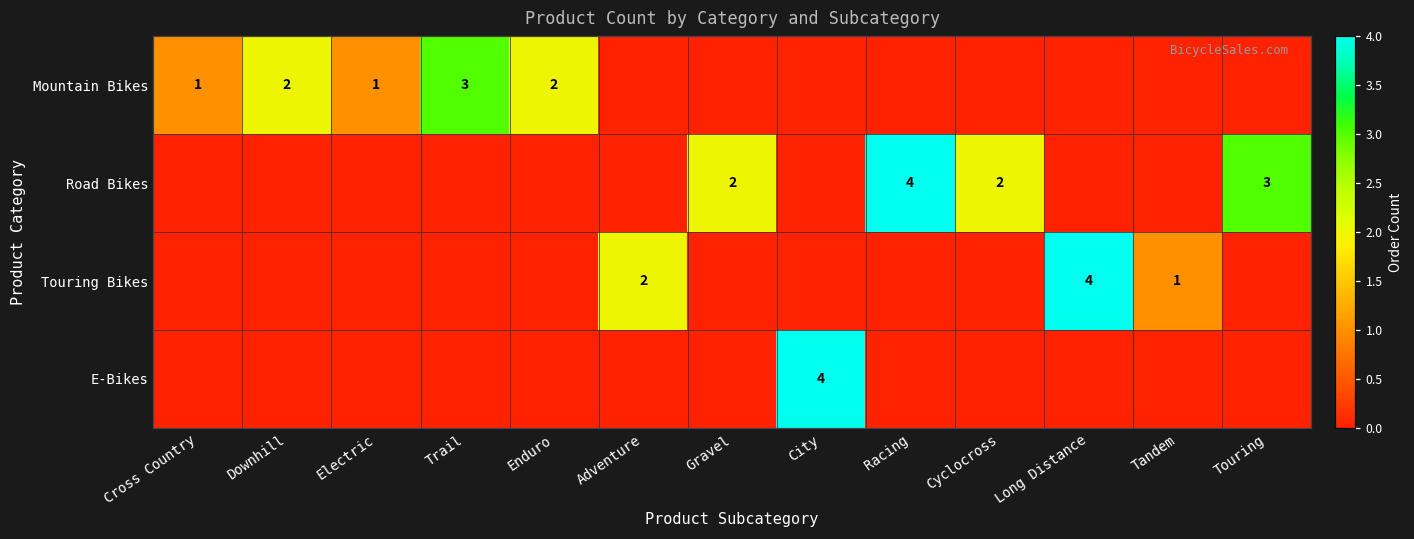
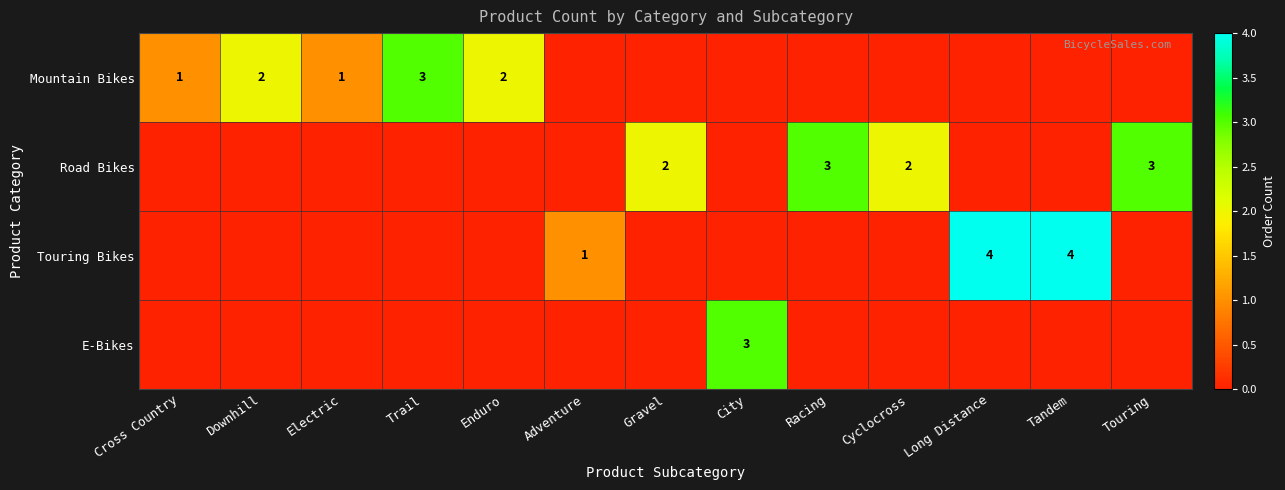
  {
    "Mountain Bikes": {
      "Cross Country": 1,
      "Downhill": 2,
      "Electric": 1,
      "Trail": 3,
      "Enduro": 2
    },
    "Road Bikes": {
      "Gravel": 2,
-     "Racing": 4,
+     "Racing": 3,
      "Cyclocross": 2,
      "Touring": 3
    },
    "Touring Bikes": {
-     "Adventure": 2,
+     "Adventure": 1,
      "Long Distance": 4,
-     "Tandem": 1
+     "Tandem": 4
    },
    "E-Bikes": {
-     "City": 4
+     "City": 3
    }
  }
